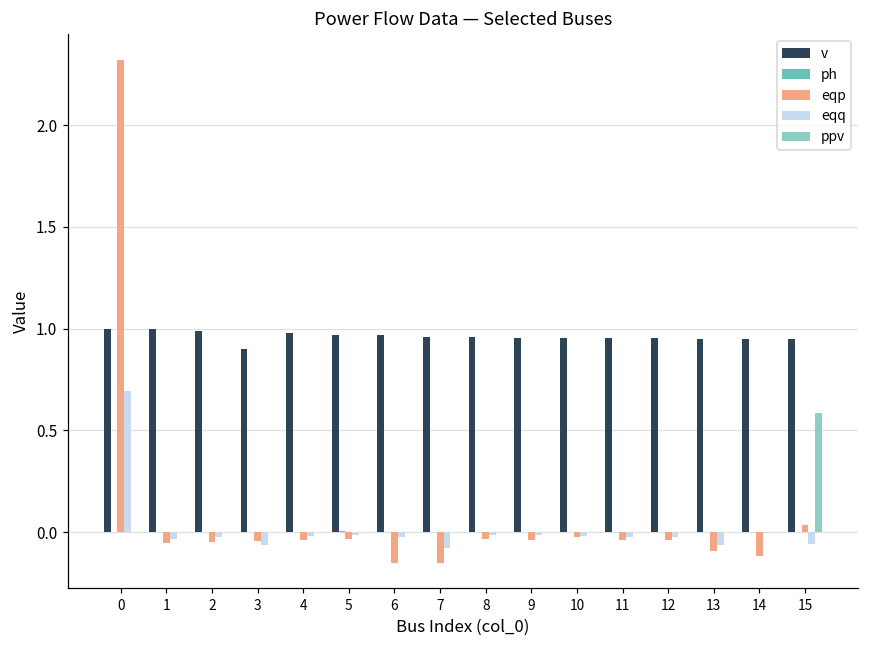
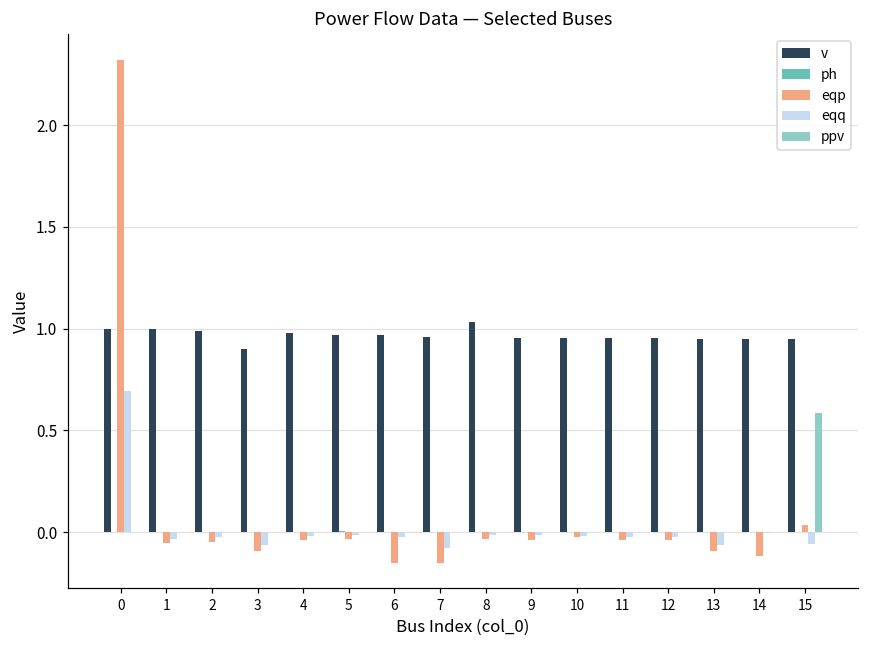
  {
    "v": {
      "0": 1.00,
      "1": 1.00,
      "2": 0.99,
      "3": 0.90,
      "4": 0.98,
      "5": 0.97,
      "6": 0.97,
      "7": 0.96,
-     "8": 0.96,
+     "8": 1.03,
      "9": 0.96,
      "10": 0.96,
      "11": 0.95,
      "12": 0.95,
      "13": 0.95,
      "14": 0.95,
      "15": 0.95
    },
    "eqp": {
      "0": 2.32,
      "1": -0.05,
      "2": -0.05,
-     "3": -0.04,
+     "3": -0.09,
      "4": -0.04,
      "5": -0.03,
      "6": -0.15,
      "7": -0.15,
      "8": -0.03,
      "9": -0.04,
      "10": -0.03,
      "11": -0.04,
      "12": -0.04,
      "13": -0.09,
      "14": -0.12,
      "15": 0.03
    },
    "eqq": {
      "0": 0.69,
      "1": -0.03,
      "2": -0.02,
      "3": -0.06,
      "4": -0.02,
      "6": -0.02,
      "7": -0.08,
      "10": -0.02,
      "11": -0.02,
      "12": -0.02,
      "13": -0.06,
      "15": -0.06
    }
  }
